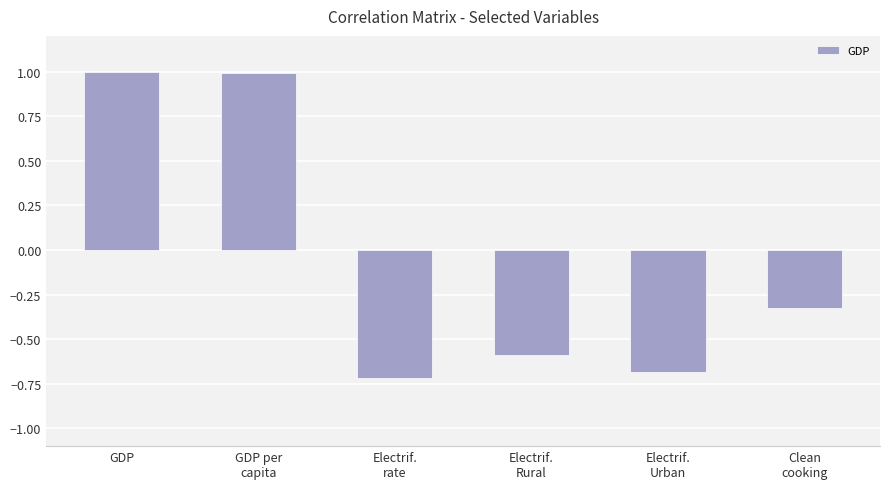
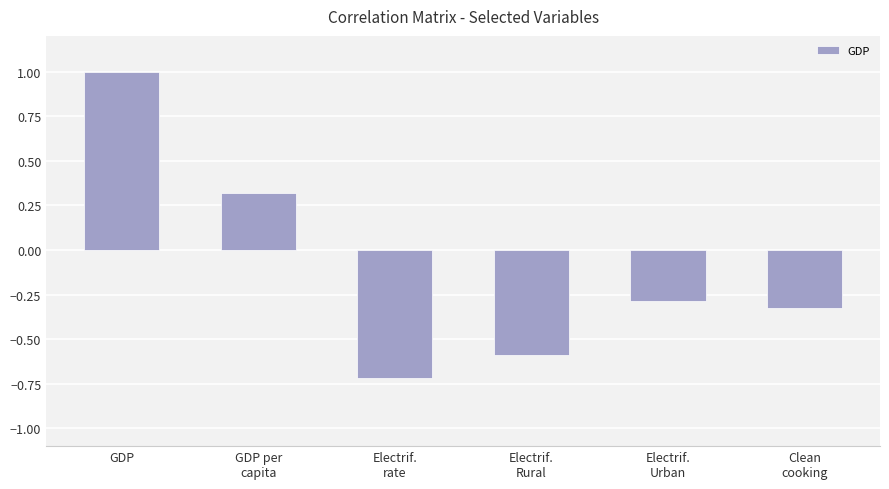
  {
    "GDP": 1.00,
-   "GDP per capita": 0.99,
+   "GDP per capita": 0.32,
    "Electrif. rate": -0.72,
    "Electrif. Rural": -0.59,
-   "Electrif. Urban": -0.69,
+   "Electrif. Urban": -0.29,
    "Clean cooking": -0.32
  }
